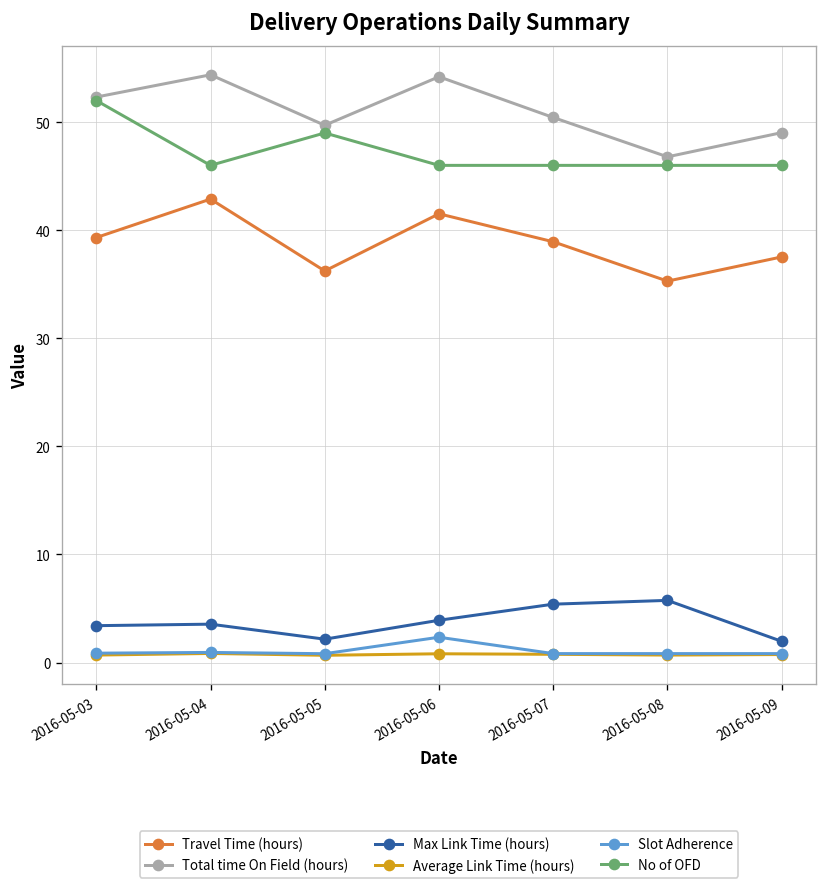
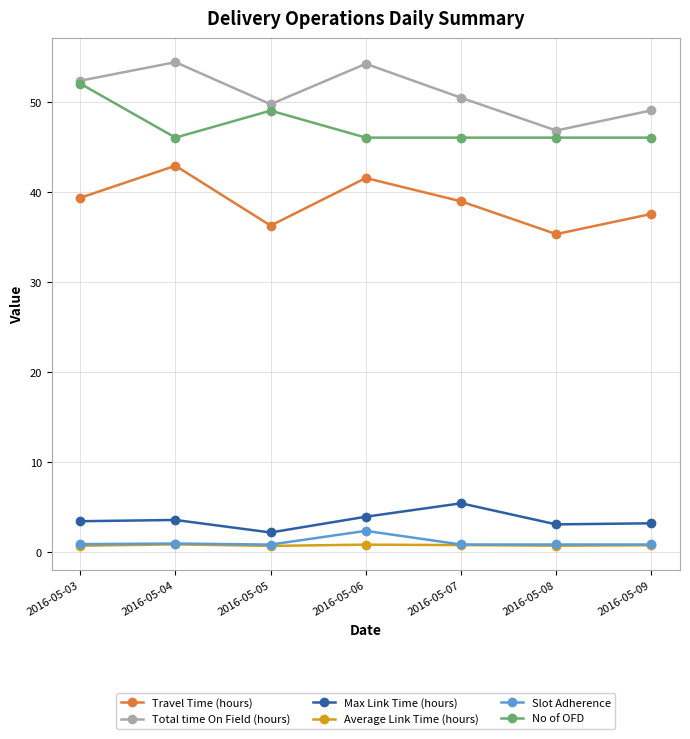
  {
    "Total time On Field (hours)": {
      "2016-05-03": 52,
      "2016-05-04": 54,
      "2016-05-05": 50,
      "2016-05-06": 54,
      "2016-05-07": 50,
      "2016-05-08": 47,
      "2016-05-09": 49
    },
    "Max Link Time (hours)": {
      "2016-05-03": 3,
      "2016-05-04": 4,
      "2016-05-05": 2,
      "2016-05-06": 4,
      "2016-05-07": 5,
-     "2016-05-08": 6,
-     "2016-05-09": 2
+     "2016-05-08": 3,
+     "2016-05-09": 3
    },
    "Slot Adherence": {
      "2016-05-06": 2
    },
    "No of OFD": {
      "2016-05-03": 52,
      "2016-05-04": 46,
      "2016-05-05": 49,
      "2016-05-06": 46,
      "2016-05-07": 46,
      "2016-05-08": 46,
      "2016-05-09": 46
    }
  }
